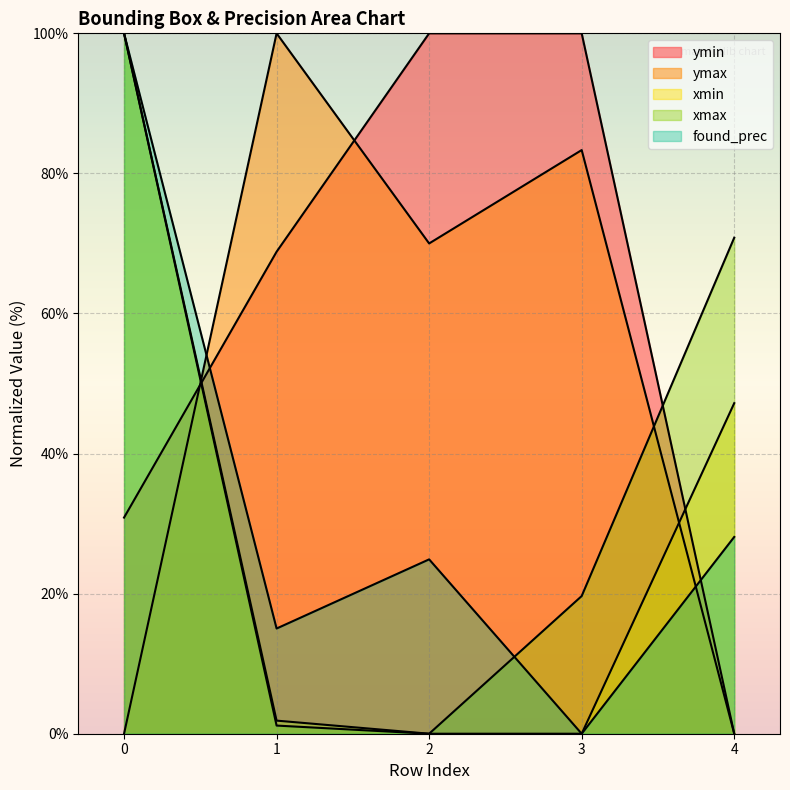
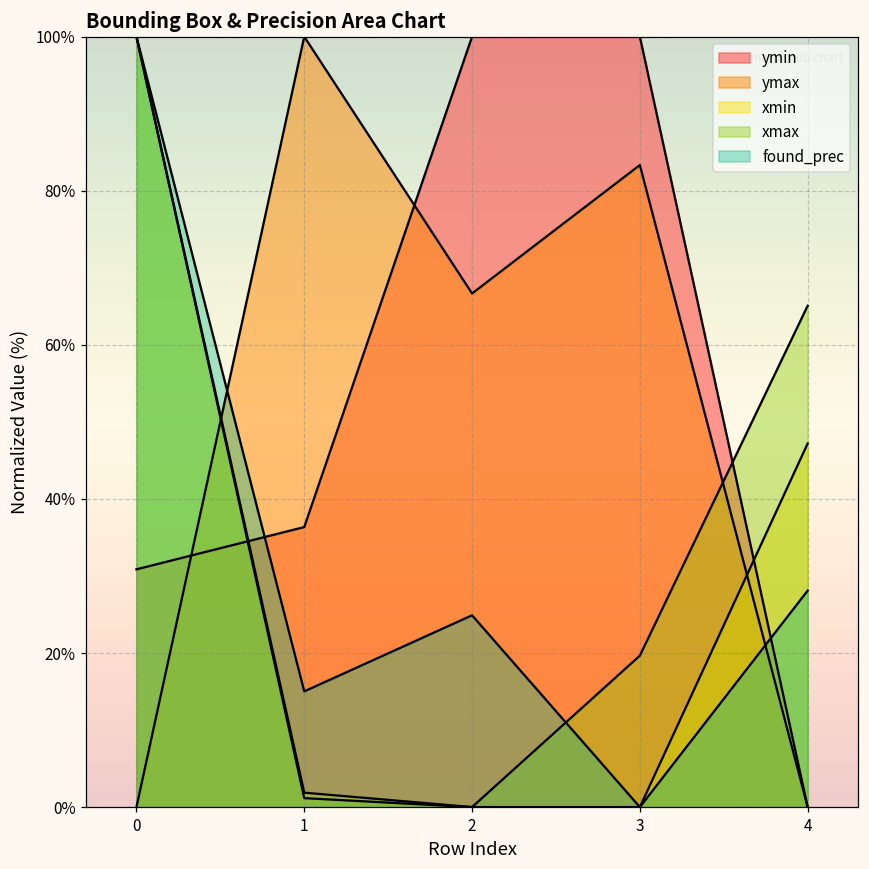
  {
    "ymin": {
      "0": "31%",
-     "1": "69%",
+     "1": "36%",
      "2": "100%",
      "3": "100%"
    },
    "ymax": {
      "0": "0%",
      "1": "100%",
-     "2": "70%",
+     "2": "67%",
      "3": "83%"
    },
    "xmin": {
      "1": "2%",
      "4": "47%"
    },
    "xmax": {
      "1": "1%",
      "3": "20%",
-     "4": "71%"
+     "4": "65%"
    },
    "found_prec": {
      "1": "15%",
      "2": "25%",
      "4": "28%"
    }
  }
